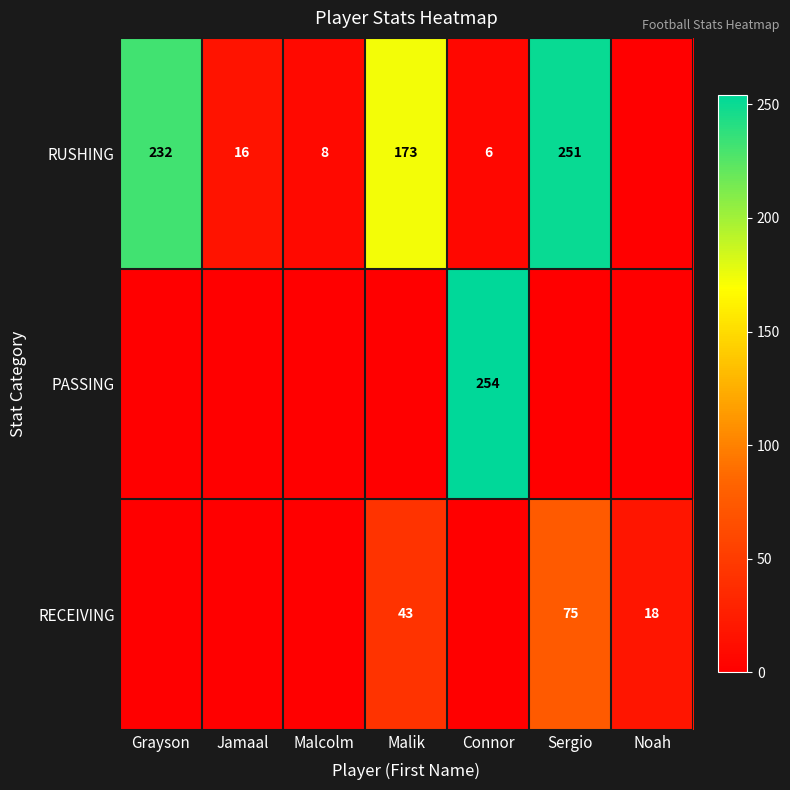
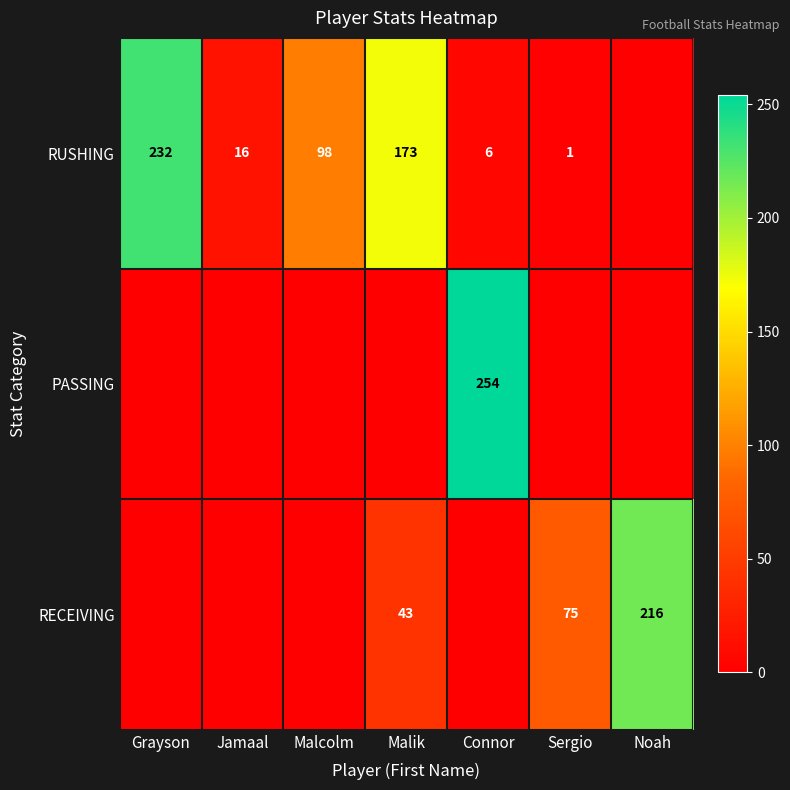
  {
    "RUSHING": {
      "Grayson": 232,
      "Jamaal": 16,
-     "Malcolm": 8,
+     "Malcolm": 98,
      "Malik": 173,
      "Connor": 6,
-     "Sergio": 251
+     "Sergio": 1
    },
    "PASSING": {
      "Connor": 254
    },
    "RECEIVING": {
      "Malik": 43,
      "Sergio": 75,
-     "Noah": 18
+     "Noah": 216
    }
  }
